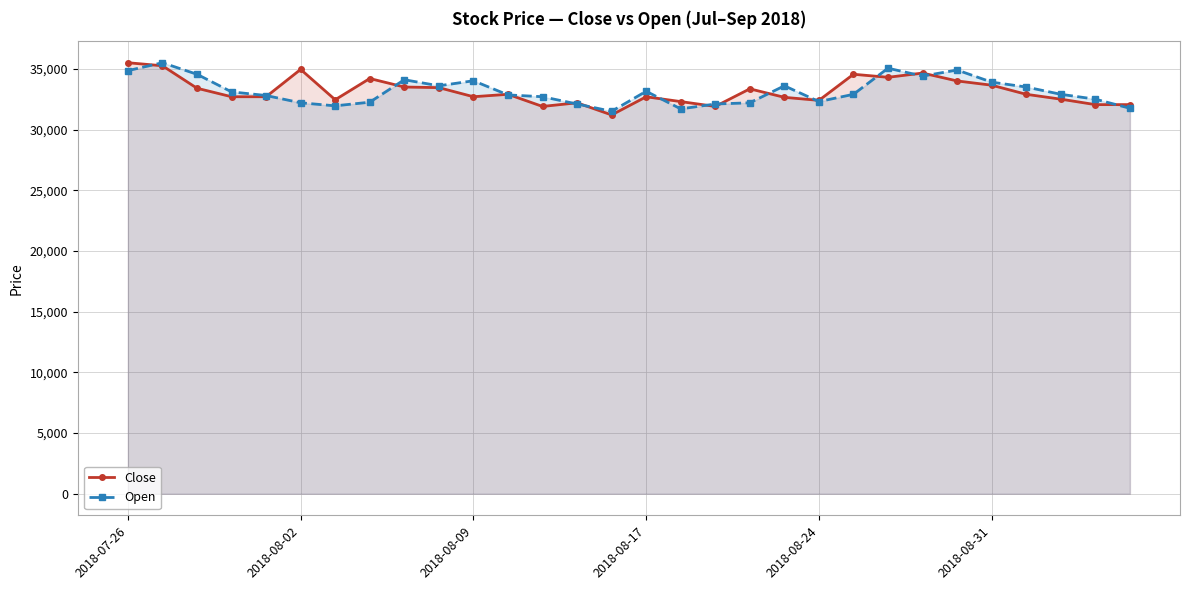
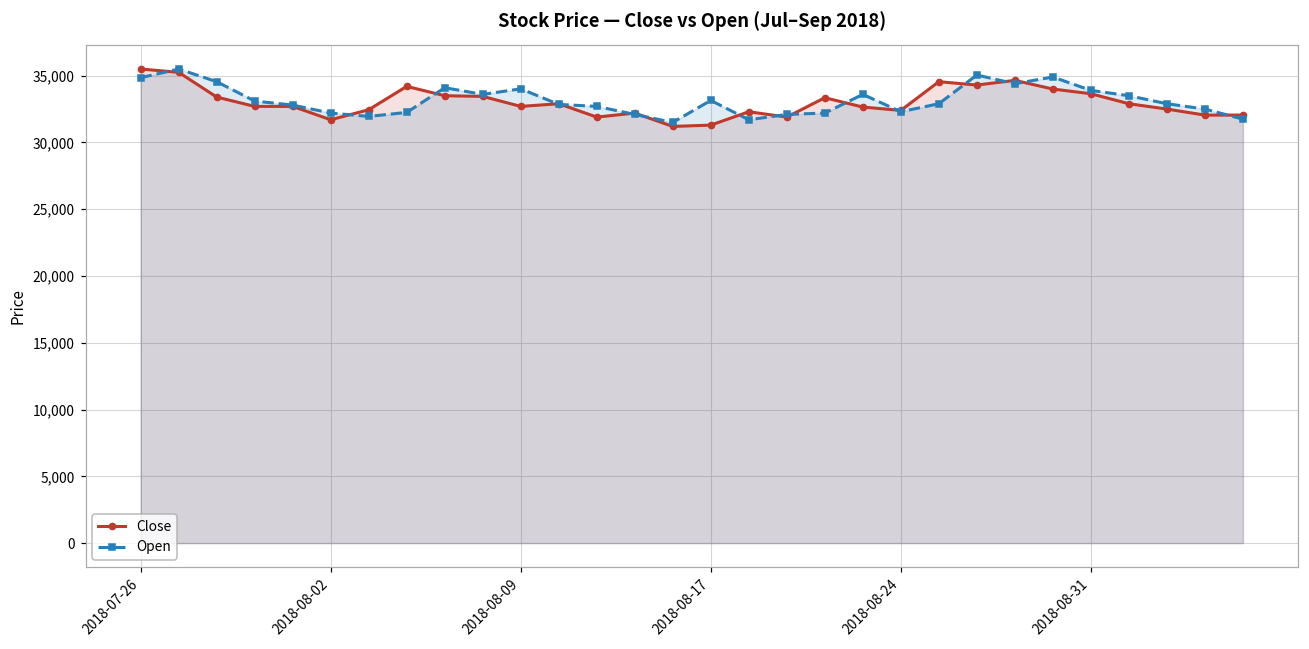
  {
    "Close": {
      "2018-07-26": "35,500",
-     "2018-08-02": "35,000",
+     "2018-08-02": "31,700",
      "2018-08-09": "32,700",
-     "2018-08-17": "32,700",
+     "2018-08-17": "31,300",
      "2018-08-31": "33,700"
    },
    "Open": {
      "2018-07-26": "34,900",
      "2018-08-02": "32,200",
      "2018-08-09": "34,000",
      "2018-08-17": "33,100",
      "2018-08-31": "33,900"
    }
  }
